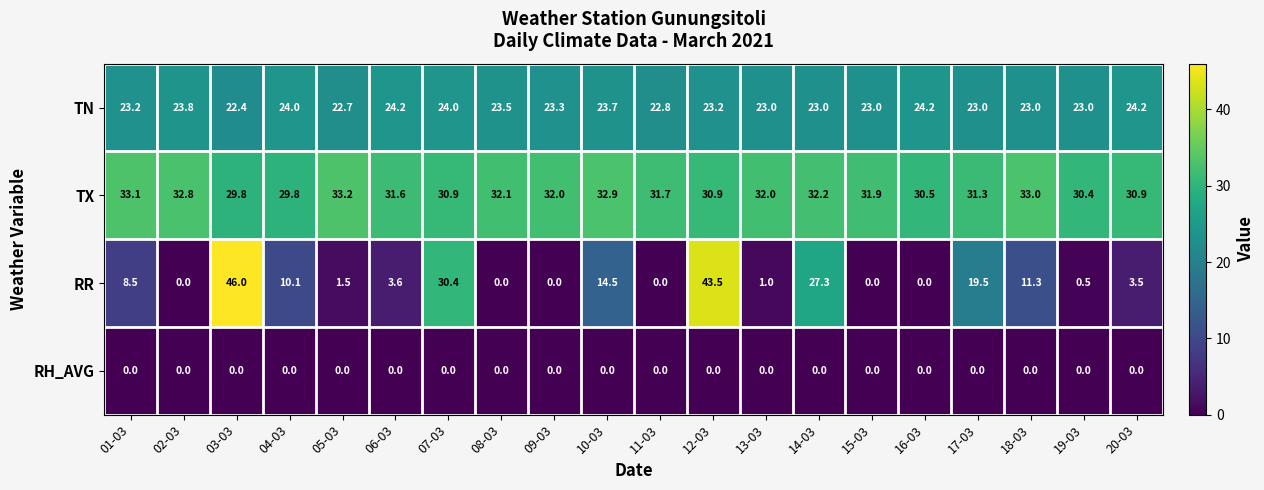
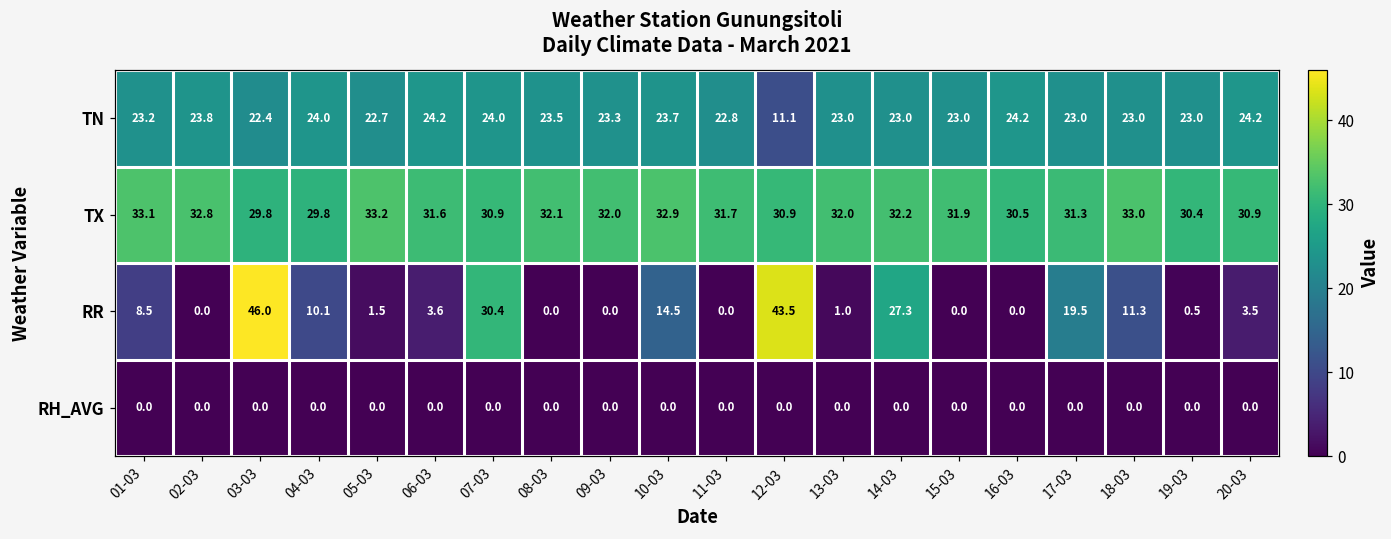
  {
    "TN": {
      "01-03": 23.2,
      "02-03": 23.8,
      "03-03": 22.4,
      "04-03": 24.0,
      "05-03": 22.7,
      "06-03": 24.2,
      "07-03": 24.0,
      "08-03": 23.5,
      "09-03": 23.3,
      "10-03": 23.7,
      "11-03": 22.8,
-     "12-03": 23.2,
+     "12-03": 11.1,
      "13-03": 23.0,
      "14-03": 23.0,
      "15-03": 23.0,
      "16-03": 24.2,
      "17-03": 23.0,
      "18-03": 23.0,
      "19-03": 23.0,
      "20-03": 24.2
    },
    "TX": {
      "01-03": 33.1,
      "02-03": 32.8,
      "03-03": 29.8,
      "04-03": 29.8,
      "05-03": 33.2,
      "06-03": 31.6,
      "07-03": 30.9,
      "08-03": 32.1,
      "09-03": 32.0,
      "10-03": 32.9,
      "11-03": 31.7,
      "12-03": 30.9,
      "13-03": 32.0,
      "14-03": 32.2,
      "15-03": 31.9,
      "16-03": 30.5,
      "17-03": 31.3,
      "18-03": 33.0,
      "19-03": 30.4,
      "20-03": 30.9
    },
    "RR": {
      "01-03": 8.5,
      "02-03": 0.0,
      "03-03": 46.0,
      "04-03": 10.1,
      "05-03": 1.5,
      "06-03": 3.6,
      "07-03": 30.4,
      "08-03": 0.0,
      "09-03": 0.0,
      "10-03": 14.5,
      "11-03": 0.0,
      "12-03": 43.5,
      "13-03": 1.0,
      "14-03": 27.3,
      "15-03": 0.0,
      "16-03": 0.0,
      "17-03": 19.5,
      "18-03": 11.3,
      "19-03": 0.5,
      "20-03": 3.5
    },
    "RH_AVG": {
      "01-03": 0.0,
      "02-03": 0.0,
      "03-03": 0.0,
      "04-03": 0.0,
      "05-03": 0.0,
      "06-03": 0.0,
      "07-03": 0.0,
      "08-03": 0.0,
      "09-03": 0.0,
      "10-03": 0.0,
      "11-03": 0.0,
      "12-03": 0.0,
      "13-03": 0.0,
      "14-03": 0.0,
      "15-03": 0.0,
      "16-03": 0.0,
      "17-03": 0.0,
      "18-03": 0.0,
      "19-03": 0.0,
      "20-03": 0.0
    }
  }
